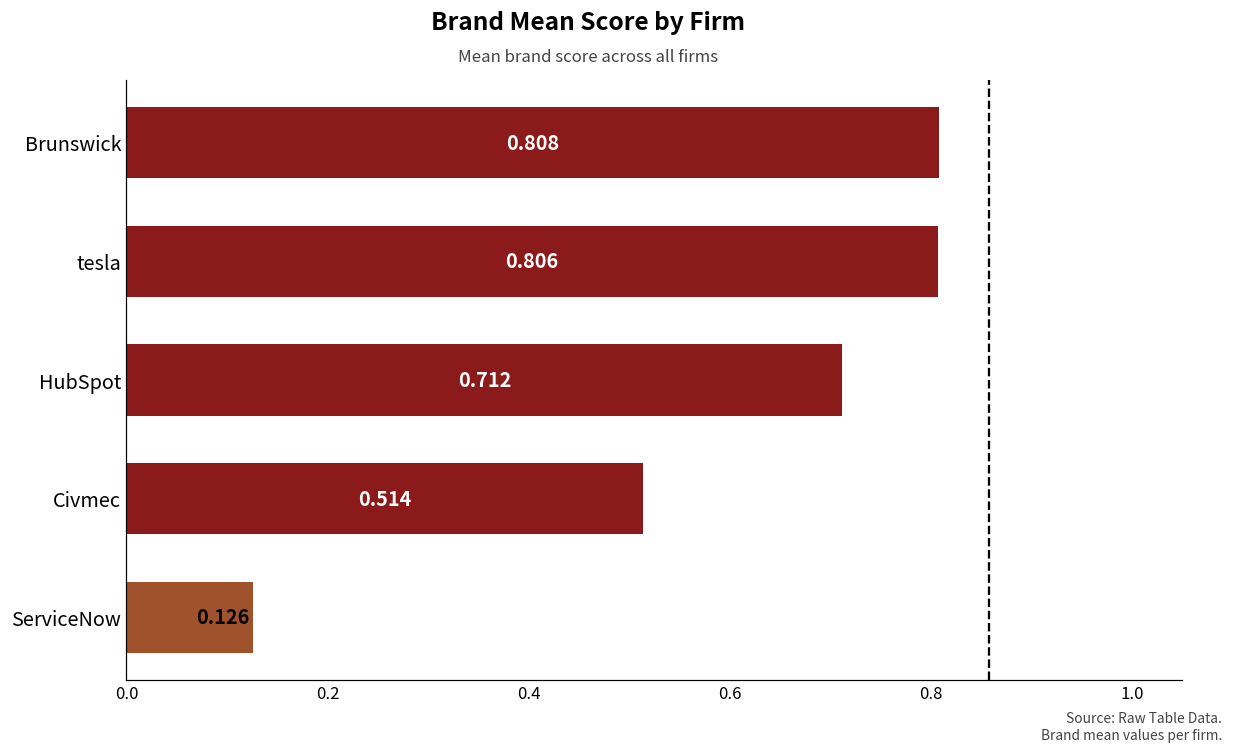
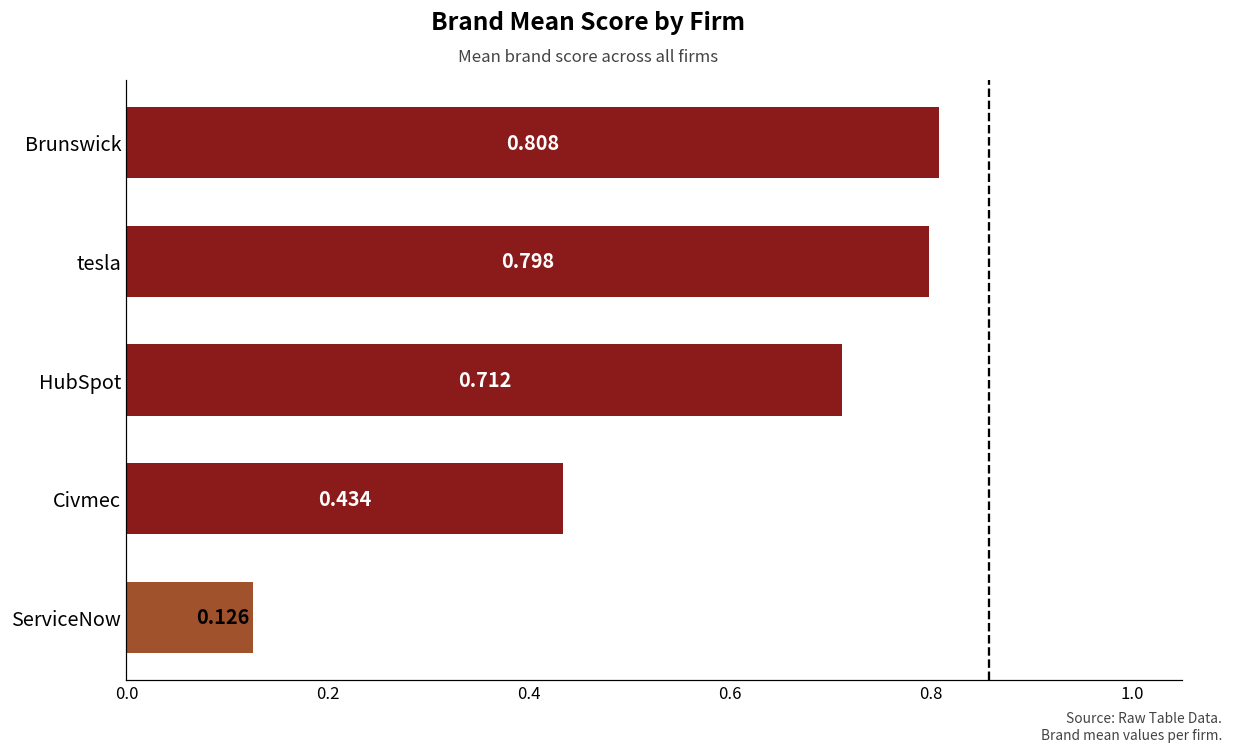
  {
    "Brunswick": 0.808,
-   "tesla": 0.806,
+   "tesla": 0.798,
    "HubSpot": 0.712,
-   "Civmec": 0.514,
+   "Civmec": 0.434,
    "ServiceNow": 0.126
  }
